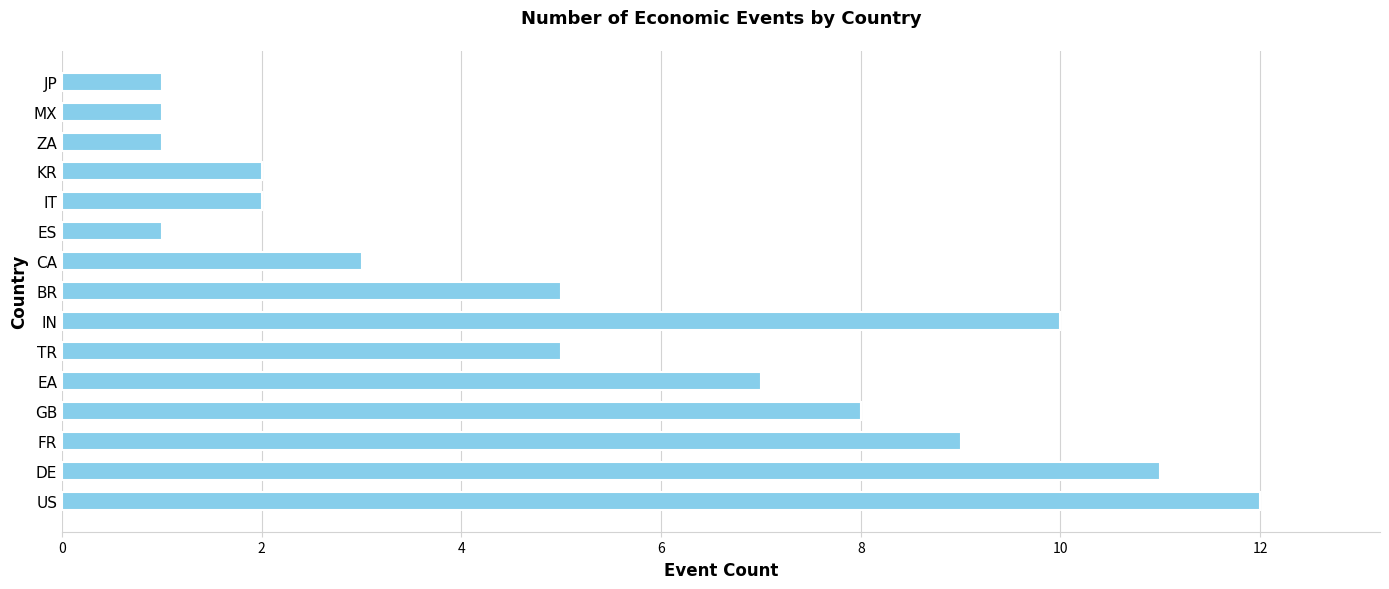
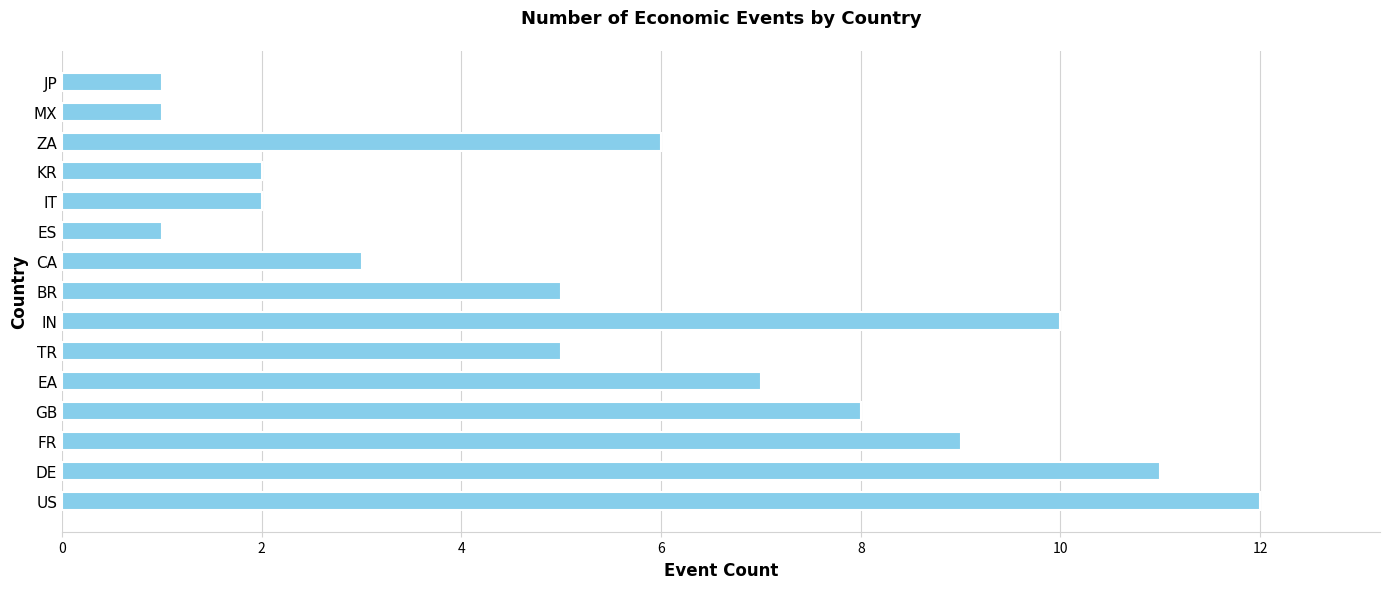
  {
    "JP": 1,
    "MX": 1,
-   "ZA": 1,
+   "ZA": 6,
    "KR": 2,
    "IT": 2,
    "ES": 1,
    "CA": 3,
    "BR": 5,
    "IN": 10,
    "TR": 5,
    "EA": 7,
    "GB": 8,
    "FR": 9,
    "DE": 11,
    "US": 12
  }
